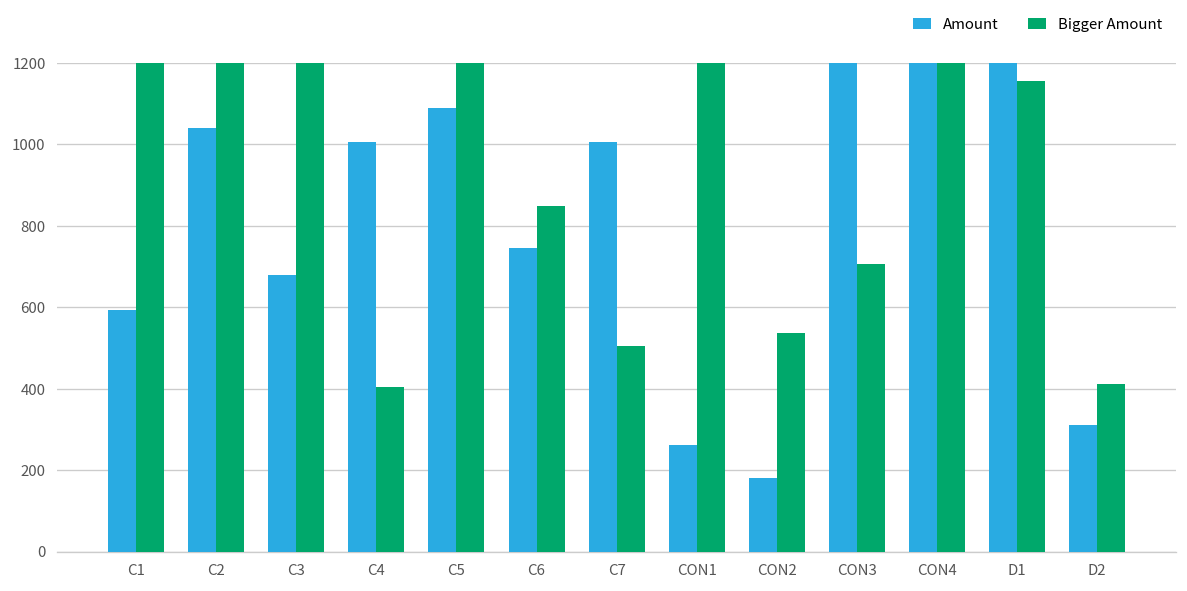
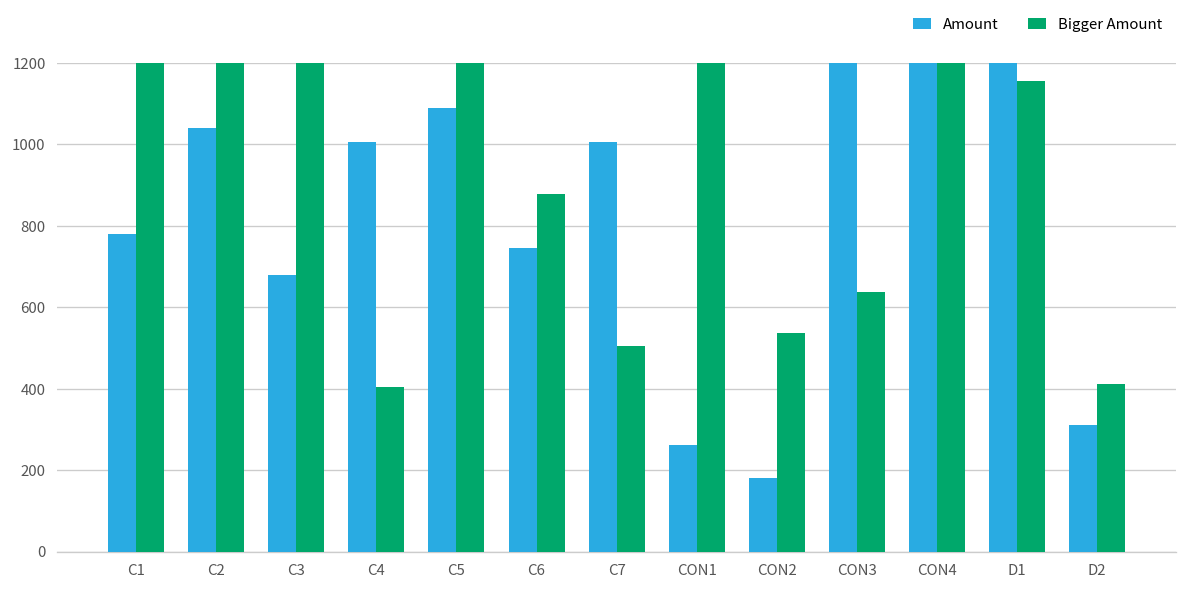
  {
    "Amount": {
-     "C1": 590,
+     "C1": 780,
      "C2": 1040,
      "C3": 680,
      "C4": 1010,
      "C5": 1090,
      "C6": 750,
      "C7": 1010,
      "CON1": 260,
      "CON2": 180,
      "D2": 310
    },
    "Bigger Amount": {
      "C4": 410,
-     "C6": 850,
+     "C6": 880,
      "C7": 510,
      "CON2": 540,
-     "CON3": 710,
+     "CON3": 640,
      "D1": 1160,
      "D2": 410
    }
  }
